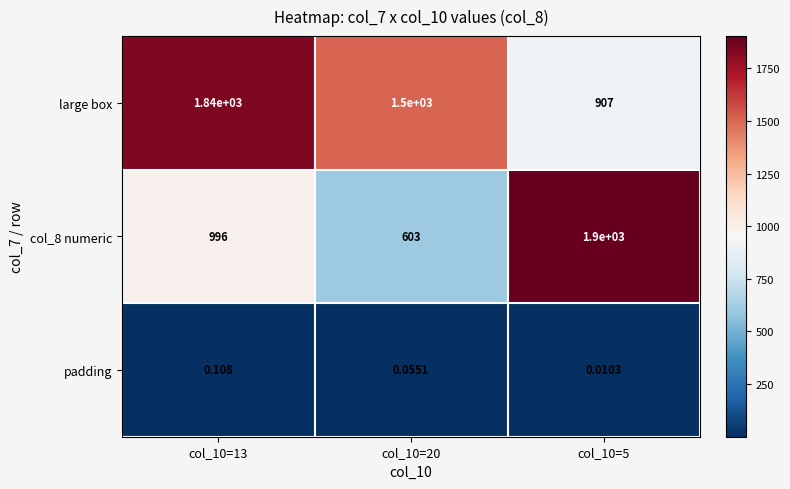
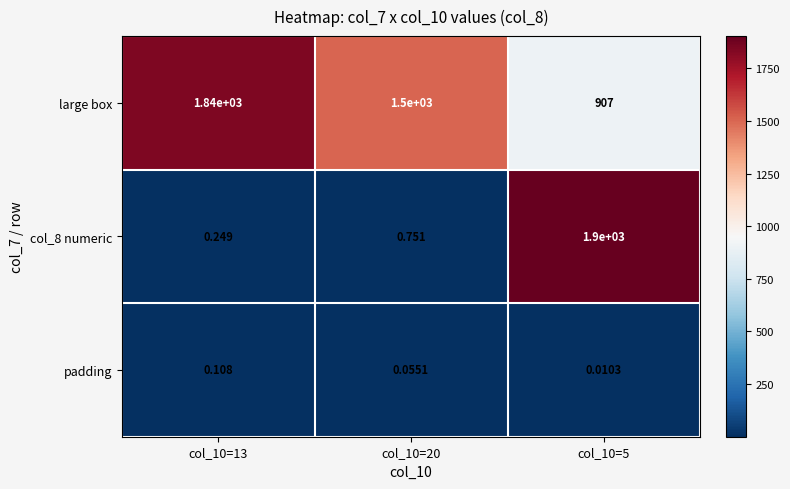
  {
    "large box": {
      "col_10=13": "1.84e+03",
      "col_10=20": "1.5e+03",
      "col_10=5": "907"
    },
    "col_8 numeric": {
-     "col_10=13": "996",
-     "col_10=20": "603",
+     "col_10=13": "0.249",
+     "col_10=20": "0.751",
      "col_10=5": "1.9e+03"
    },
    "padding": {
      "col_10=13": "0.108",
      "col_10=20": "0.0551",
      "col_10=5": "0.0103"
    }
  }
